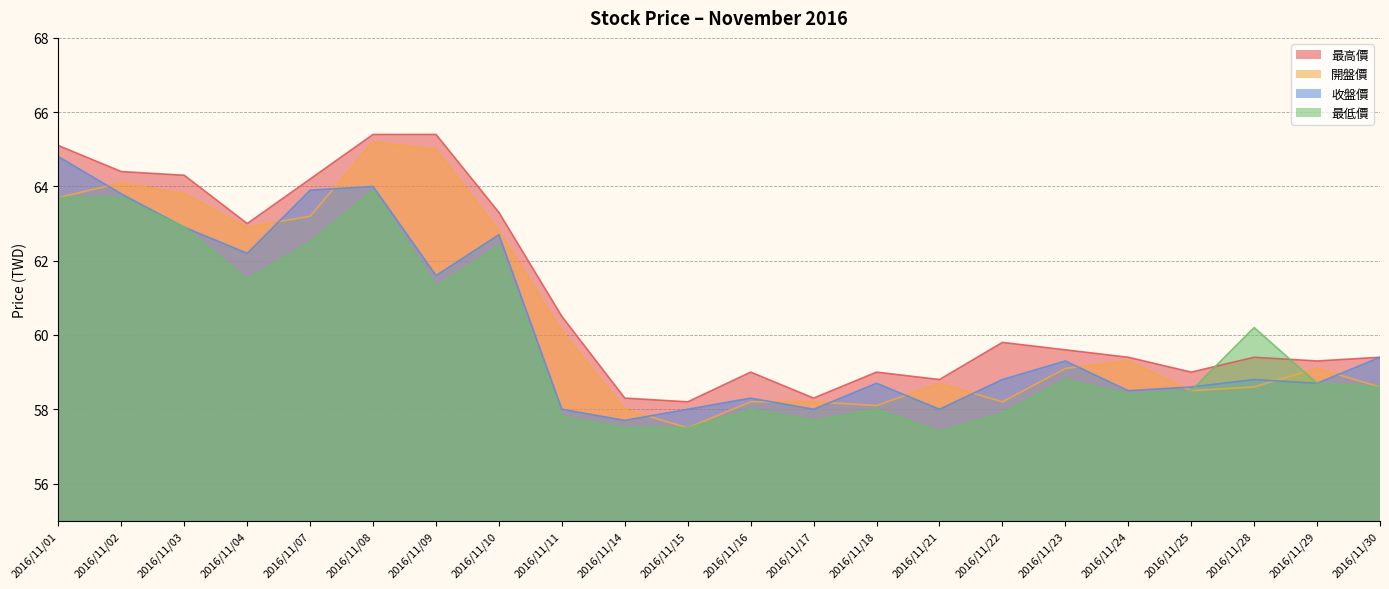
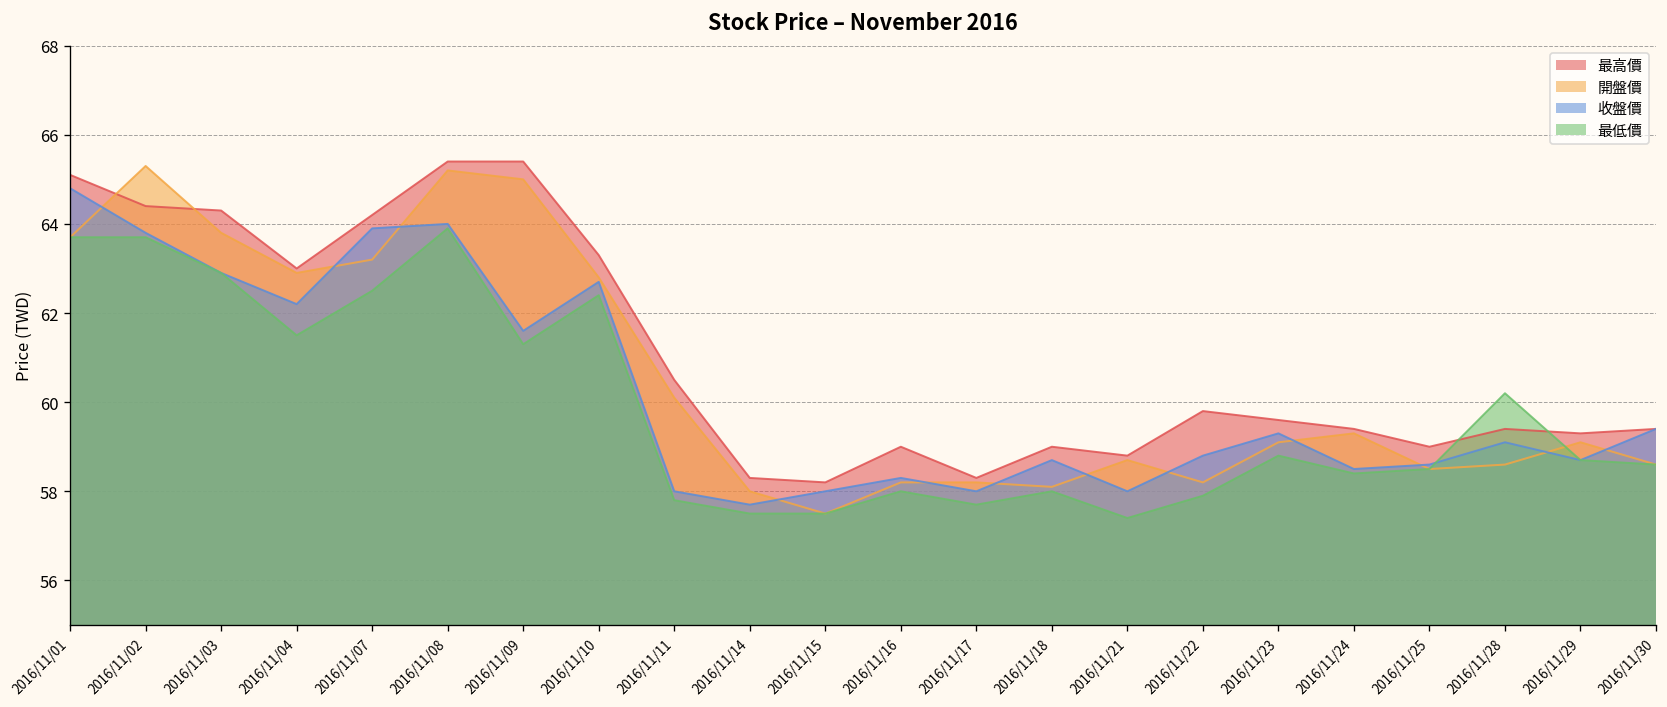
  {
    "最高價": {
      "2016/11/01": 65.1,
      "2016/11/02": 64.4,
      "2016/11/03": 64.3,
      "2016/11/04": 63.0,
      "2016/11/07": 64.2,
      "2016/11/08": 65.4,
      "2016/11/09": 65.4,
      "2016/11/10": 63.3,
      "2016/11/11": 60.5,
      "2016/11/14": 58.3,
      "2016/11/15": 58.2,
      "2016/11/16": 59.0,
      "2016/11/17": 58.3,
      "2016/11/18": 59.0,
      "2016/11/21": 58.8,
      "2016/11/22": 59.8,
      "2016/11/23": 59.6,
      "2016/11/24": 59.4,
      "2016/11/25": 59.0,
      "2016/11/28": 59.4,
      "2016/11/29": 59.3
    },
    "開盤價": {
-     "2016/11/02": 64.1,
+     "2016/11/02": 65.3,
      "2016/11/03": 63.8,
      "2016/11/04": 62.9,
      "2016/11/07": 63.2,
      "2016/11/08": 65.2,
      "2016/11/09": 65.0,
      "2016/11/10": 62.8,
      "2016/11/11": 60.1,
      "2016/11/14": 58.0,
      "2016/11/16": 58.2,
      "2016/11/17": 58.2,
      "2016/11/18": 58.1,
      "2016/11/21": 58.7,
      "2016/11/22": 58.2,
      "2016/11/23": 59.1,
      "2016/11/24": 59.3,
      "2016/11/28": 58.6,
      "2016/11/29": 59.1
    },
    "收盤價": {
      "2016/11/01": 64.8,
      "2016/11/02": 63.8,
      "2016/11/04": 62.2,
      "2016/11/07": 63.9,
      "2016/11/08": 64.0,
      "2016/11/09": 61.6,
      "2016/11/10": 62.7,
      "2016/11/11": 58.0,
      "2016/11/14": 57.7,
      "2016/11/15": 58.0,
      "2016/11/16": 58.3,
      "2016/11/17": 58.0,
      "2016/11/18": 58.7,
      "2016/11/21": 58.0,
      "2016/11/22": 58.8,
      "2016/11/23": 59.3,
      "2016/11/24": 58.5,
      "2016/11/25": 58.6,
-     "2016/11/28": 58.8
+     "2016/11/28": 59.1
    },
    "最低價": {
      "2016/11/02": 63.7,
      "2016/11/04": 61.5,
      "2016/11/07": 62.5,
      "2016/11/08": 63.9,
      "2016/11/09": 61.3,
      "2016/11/10": 62.4,
      "2016/11/11": 57.8,
      "2016/11/14": 57.5,
      "2016/11/16": 58.0,
      "2016/11/17": 57.7,
      "2016/11/18": 58.0,
      "2016/11/21": 57.4,
      "2016/11/22": 57.9,
      "2016/11/23": 58.8,
      "2016/11/24": 58.4,
      "2016/11/28": 60.2
    }
  }
